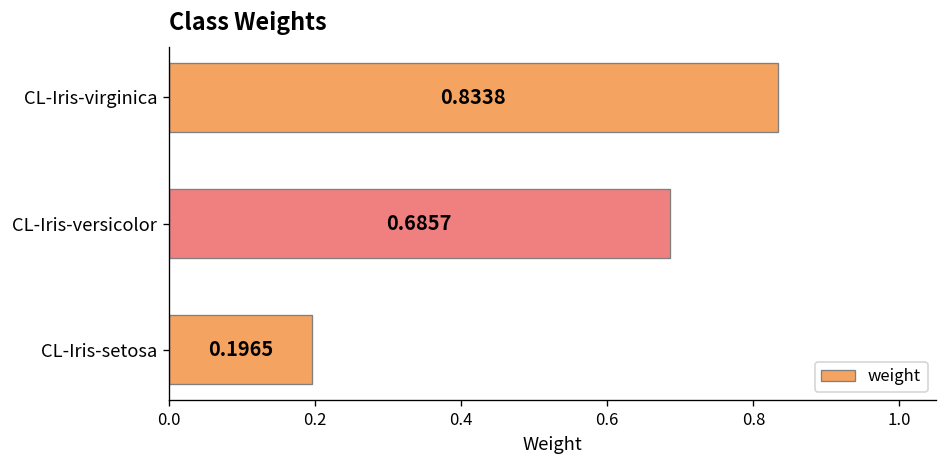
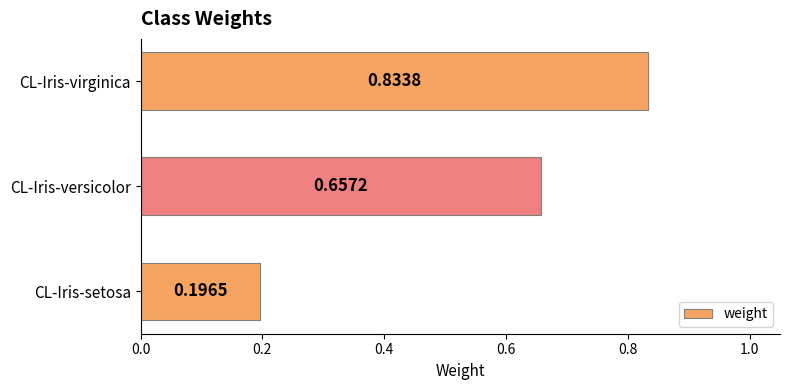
  {
    "CL-Iris-virginica": 0.8338,
-   "CL-Iris-versicolor": 0.6857,
+   "CL-Iris-versicolor": 0.6572,
    "CL-Iris-setosa": 0.1965
  }
